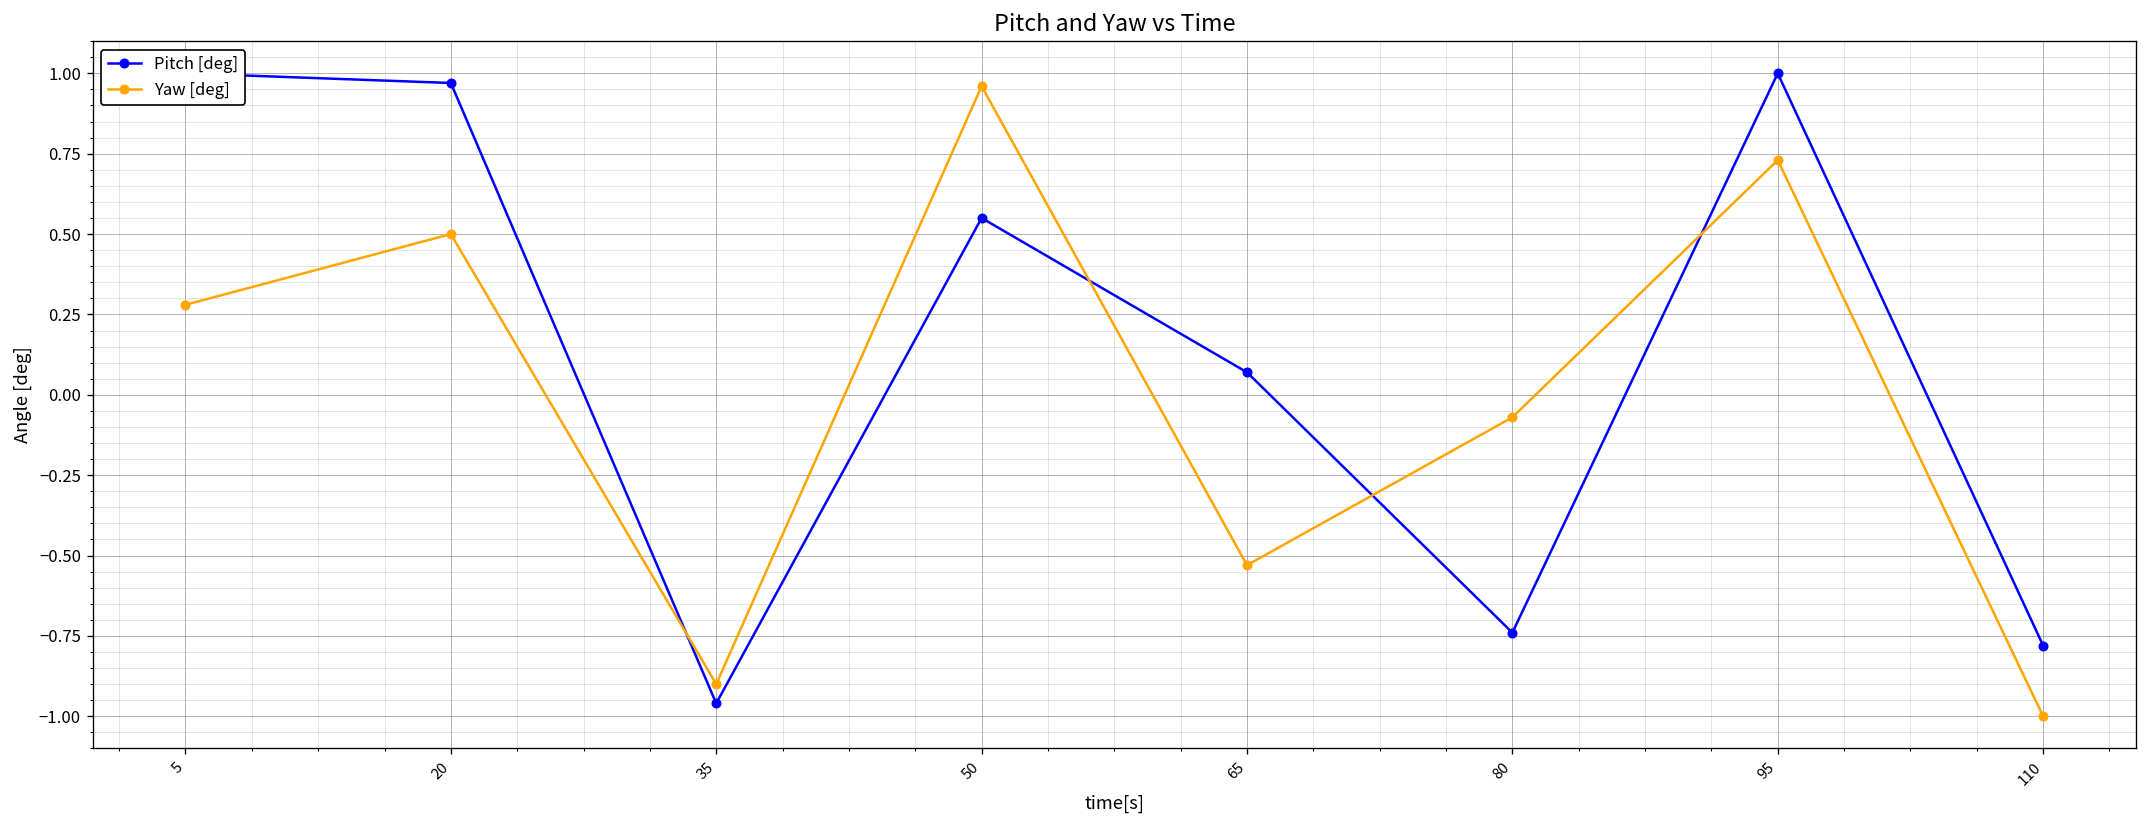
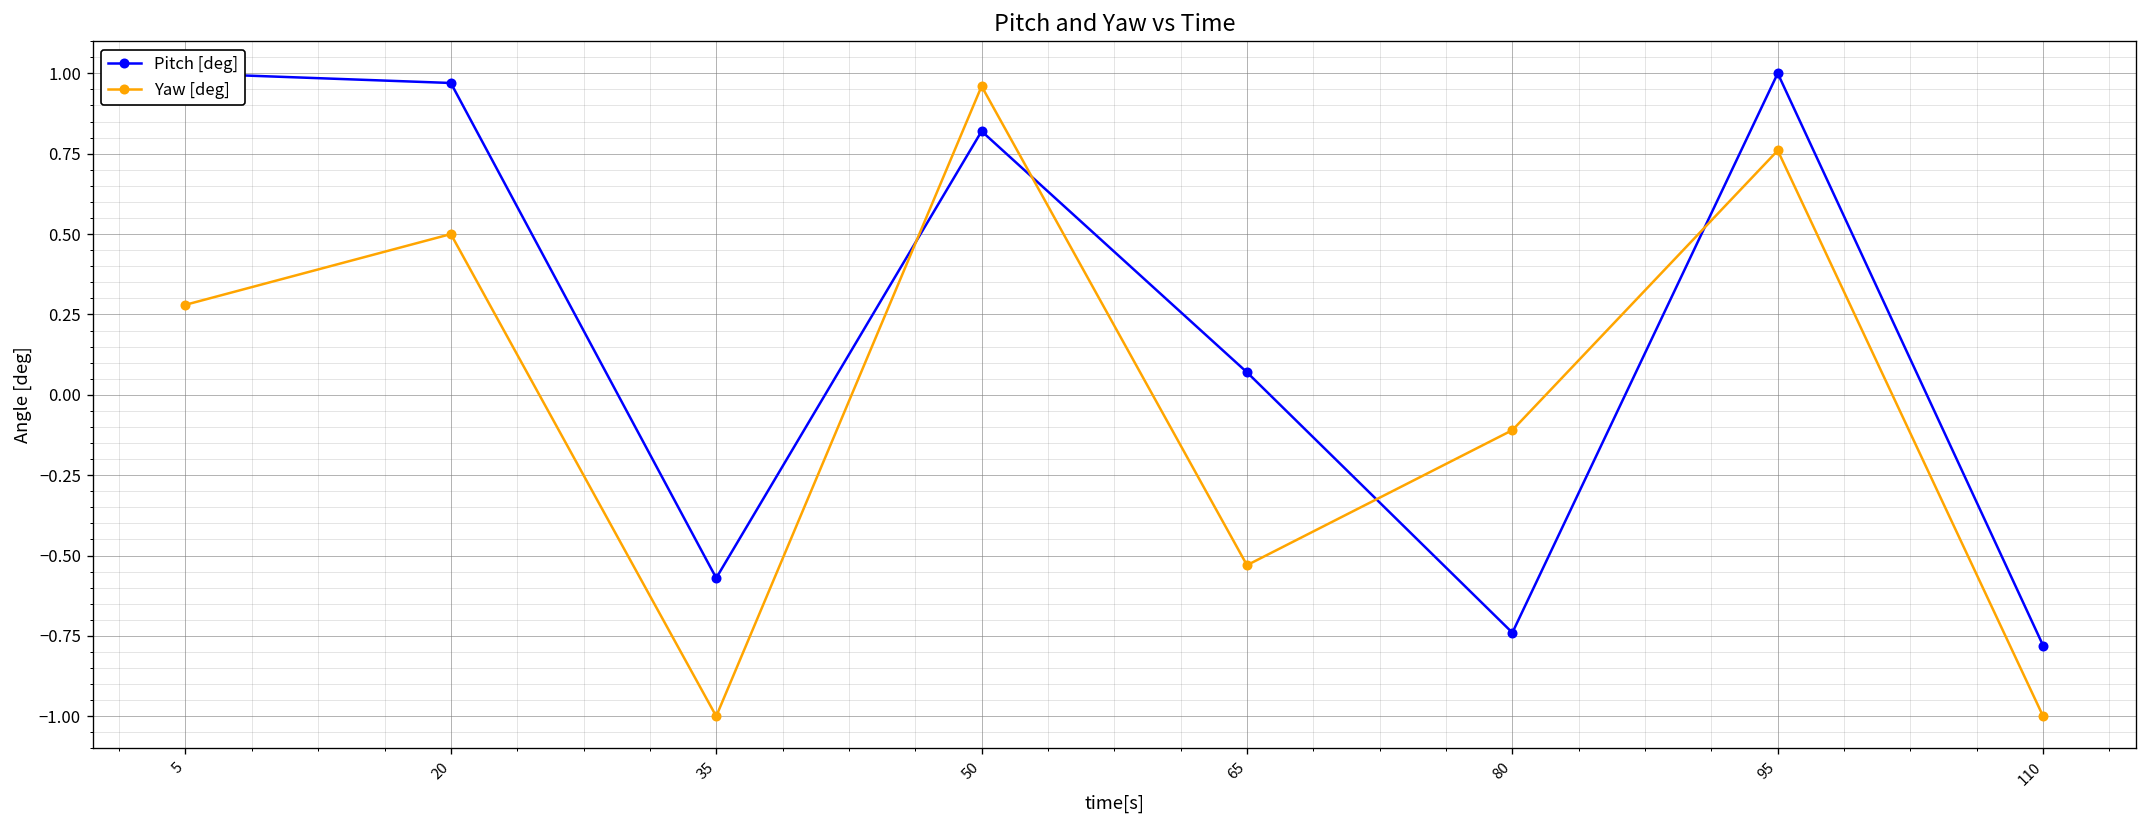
  {
    "Pitch [deg]": {
      "20": 0.97,
-     "35": -0.96,
-     "50": 0.55,
+     "35": -0.57,
+     "50": 0.82,
      "65": 0.07,
      "80": -0.74,
      "95": 1.00,
      "110": -0.78
    },
    "Yaw [deg]": {
      "5": 0.28,
      "20": 0.50,
-     "35": -0.9,
+     "35": -1.0,
      "50": 0.96,
      "65": -0.53,
-     "80": -0.07,
-     "95": 0.73,
+     "80": -0.11,
+     "95": 0.76,
      "110": -1.00
    }
  }
